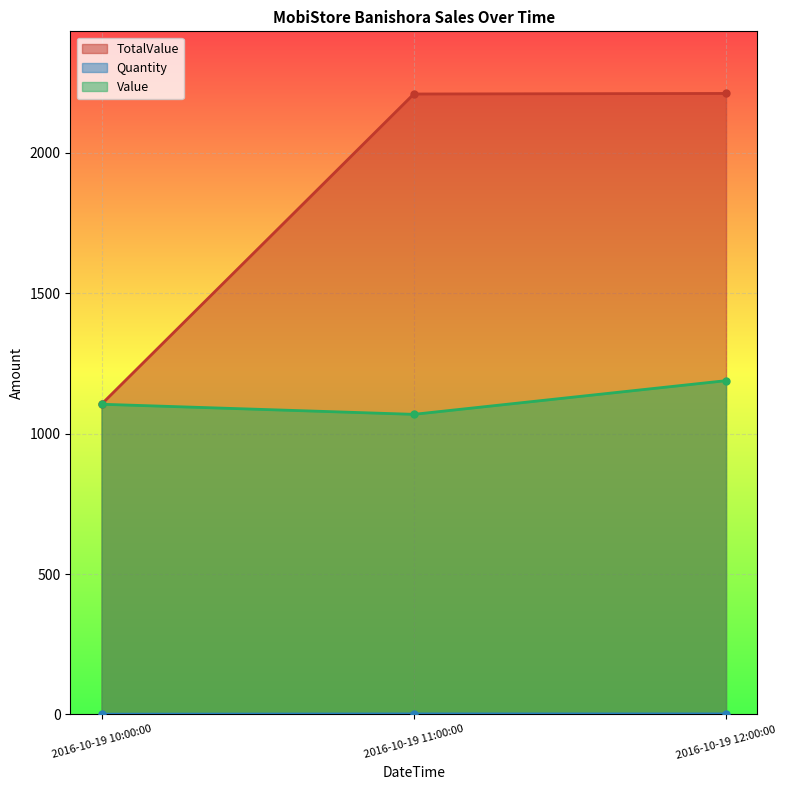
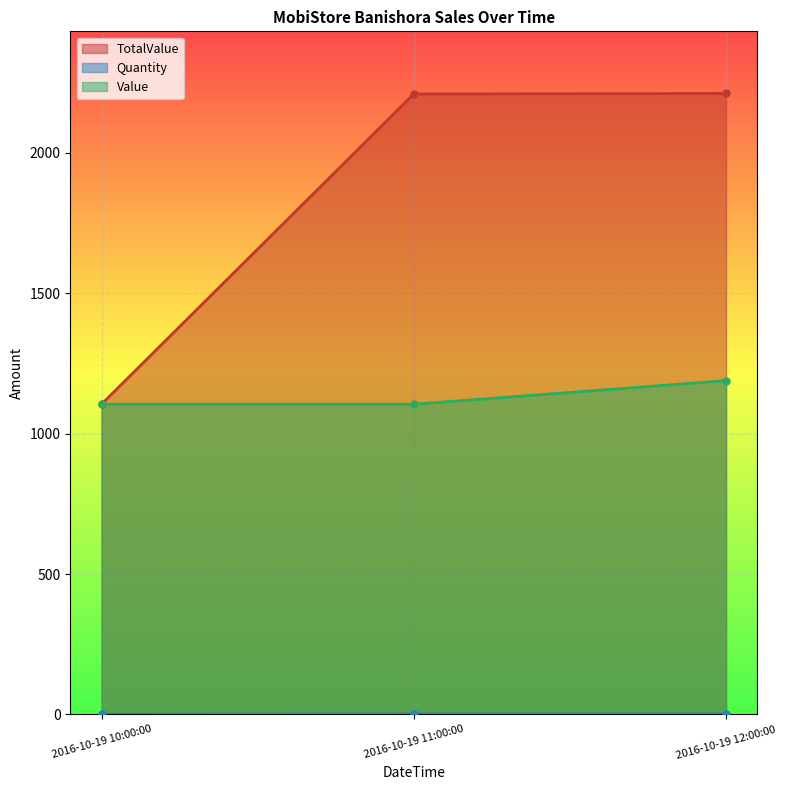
  {
    "TotalValue": {
      "2016-10-19 11:00:00": 2210,
      "2016-10-19 12:00:00": 2210
    },
    "Quantity": {
      "2016-10-19 10:00:00": 0,
      "2016-10-19 11:00:00": 0,
      "2016-10-19 12:00:00": 0
    },
    "Value": {
-     "2016-10-19 11:00:00": 1070,
+     "2016-10-19 11:00:00": 1110,
      "2016-10-19 12:00:00": 1190
    }
  }
